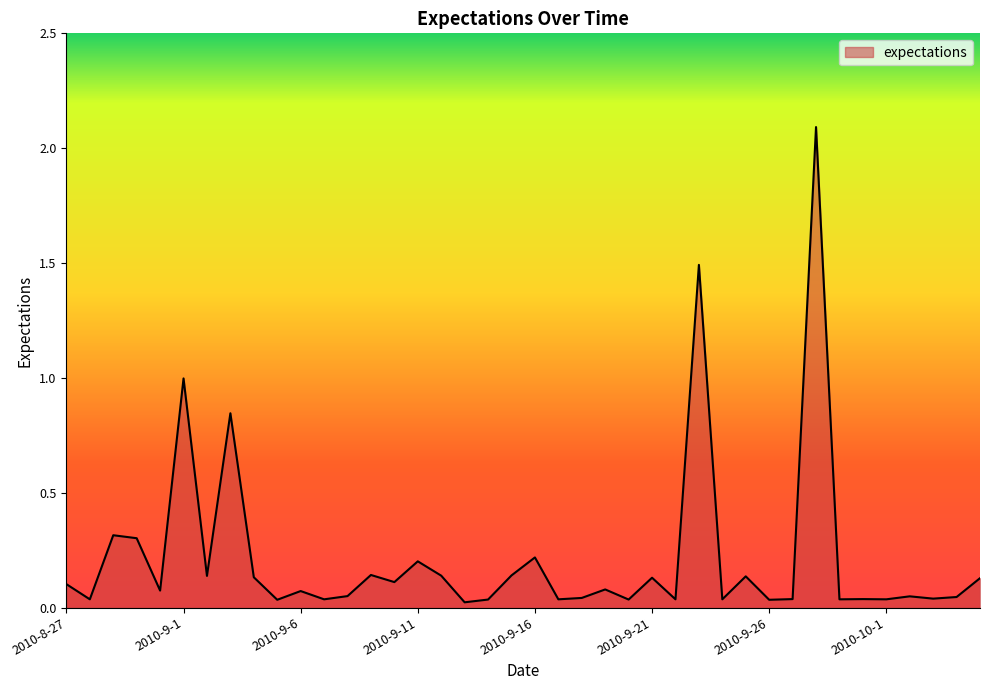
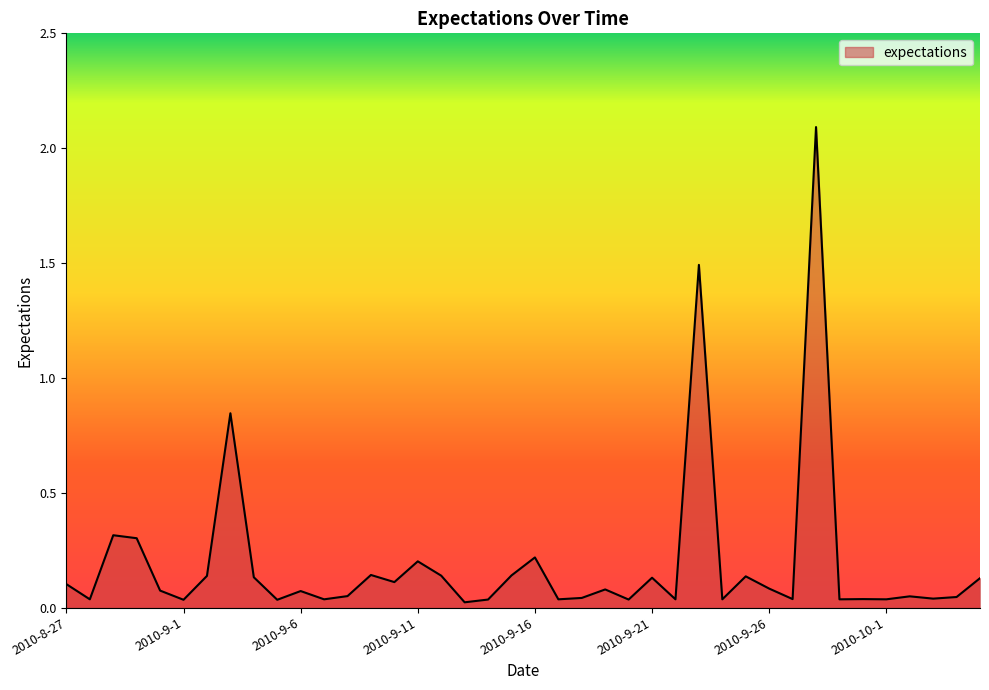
  {
    "2010-8-27": 0.10,
-   "2010-9-1": 1.00,
+   "2010-9-1": 0.03,
    "2010-9-6": 0.07,
    "2010-9-11": 0.20,
    "2010-9-16": 0.22,
    "2010-9-21": 0.13,
-   "2010-9-26": 0.03,
+   "2010-9-26": 0.08,
    "2010-10-1": 0.04
  }
